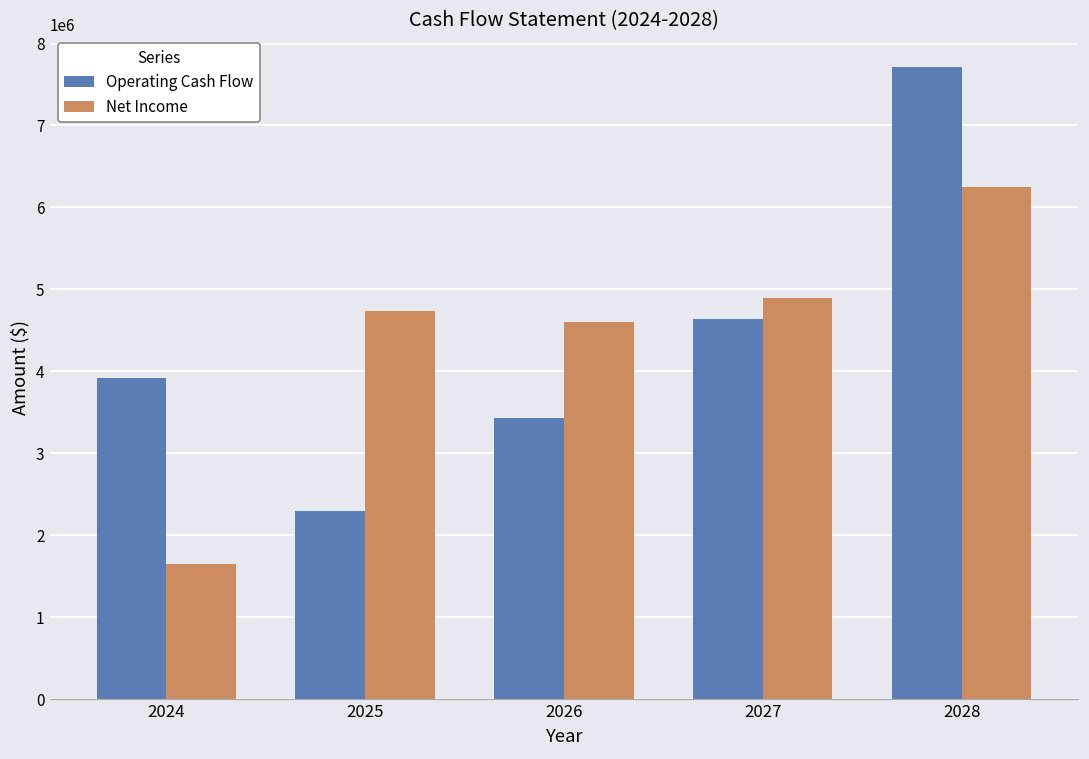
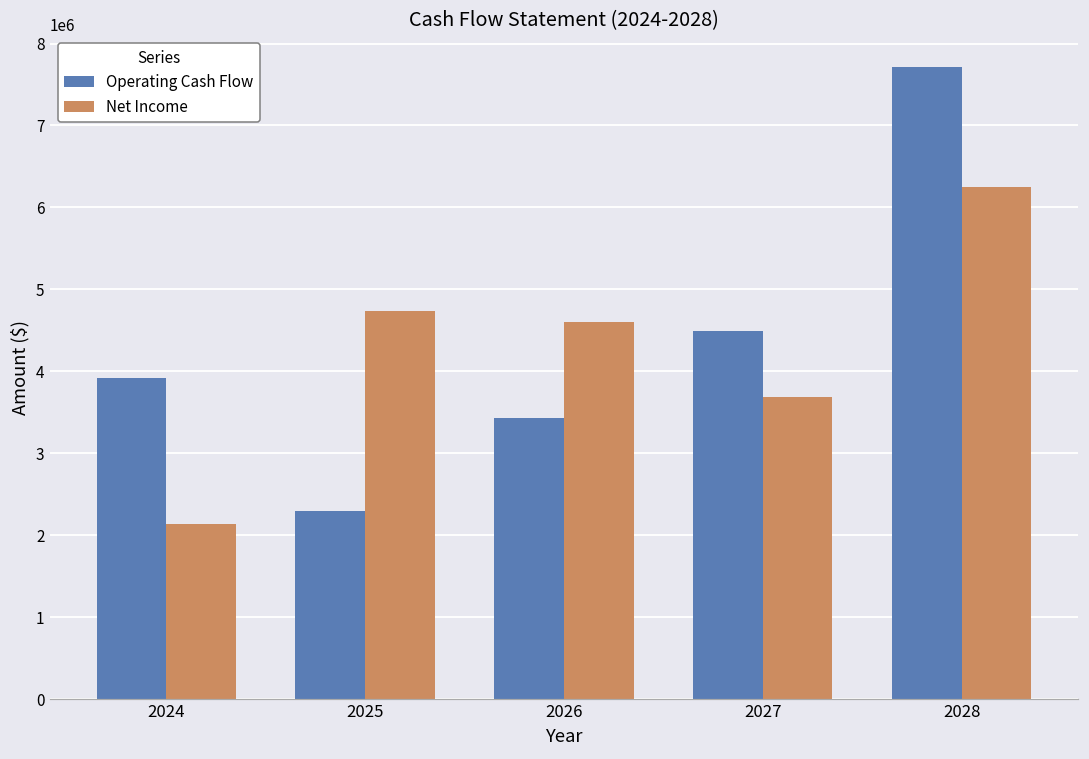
  {
    "Operating Cash Flow": {
      "2024": 3900000,
      "2025": 2300000,
      "2026": 3400000,
-     "2027": 4600000,
+     "2027": 4500000,
      "2028": 7700000
    },
    "Net Income": {
-     "2024": 1700000,
+     "2024": 2100000,
      "2025": 4700000,
      "2026": 4600000,
-     "2027": 4900000,
+     "2027": 3700000,
      "2028": 6200000
    }
  }
